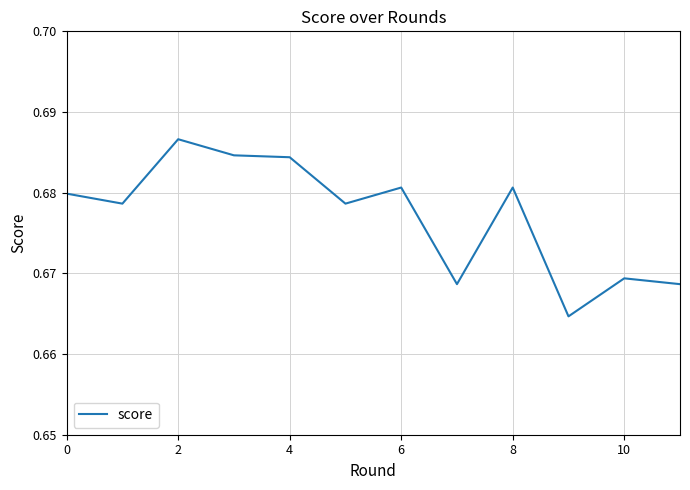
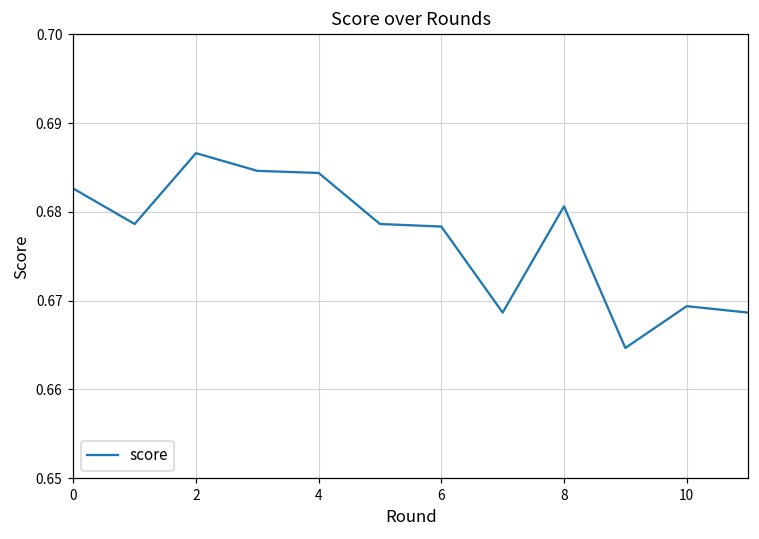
  {
-   "0": 0.680,
+   "0": 0.683,
    "2": 0.687,
    "4": 0.684,
-   "6": 0.681,
+   "6": 0.678,
    "8": 0.681,
    "10": 0.669
  }
